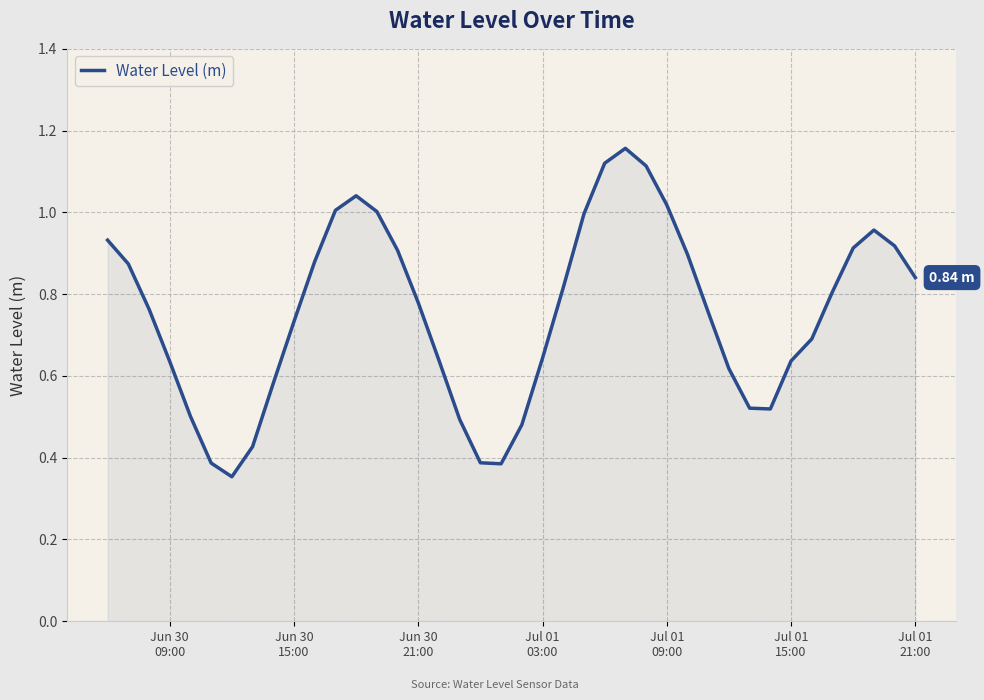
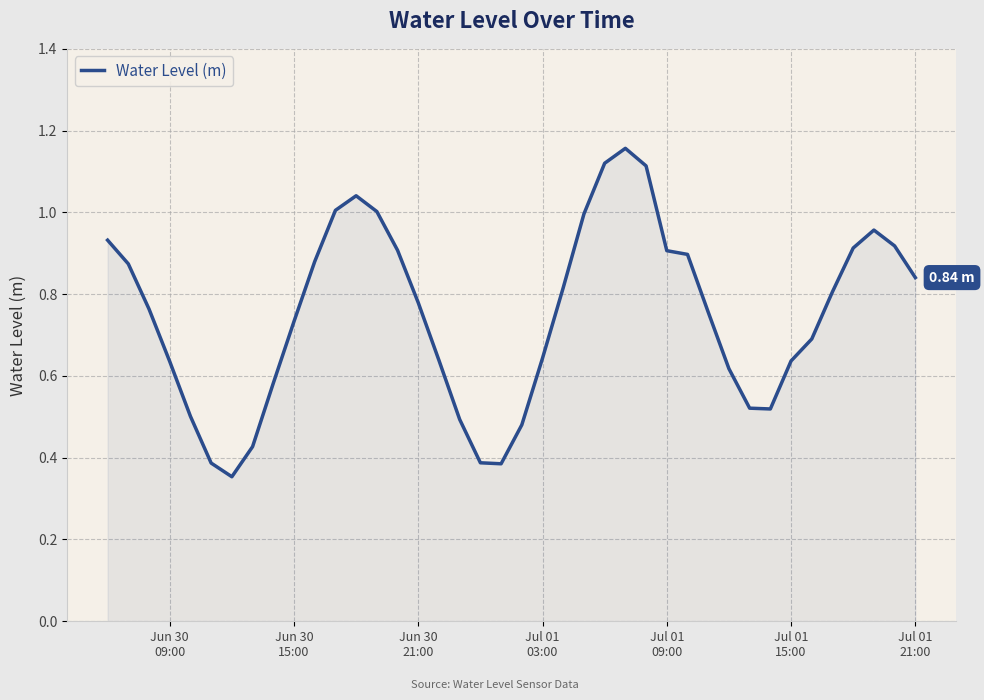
  {
    "Jun 30 09:00": 0.64,
    "Jun 30 15:00": 0.73,
    "Jun 30 21:00": 0.78,
    "Jul 01 03:00": 0.64,
-   "Jul 01 09:00": 1.02,
+   "Jul 01 09:00": 0.91,
    "Jul 01 15:00": 0.64
  }
